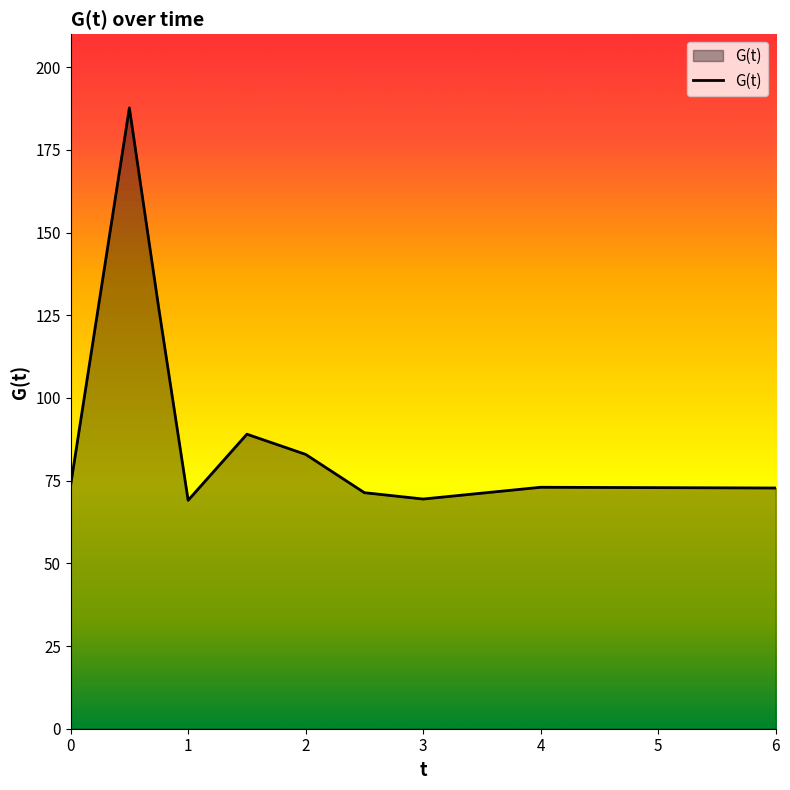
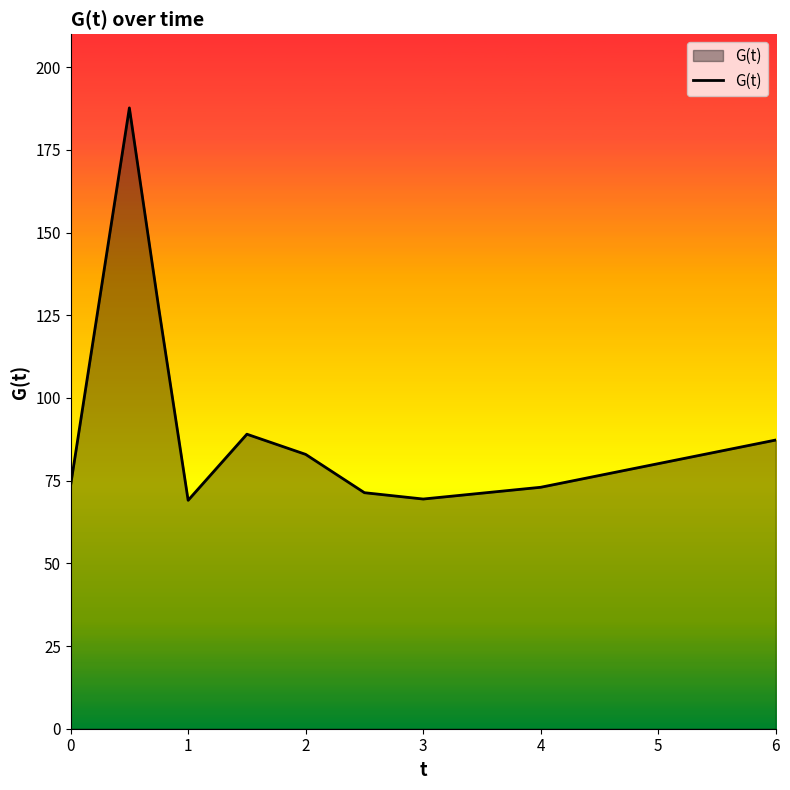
  {
    "0": 74,
    "1": 69,
    "2": 83,
    "3": 69,
    "4": 73,
-   "6": 73
+   "6": 87
  }
